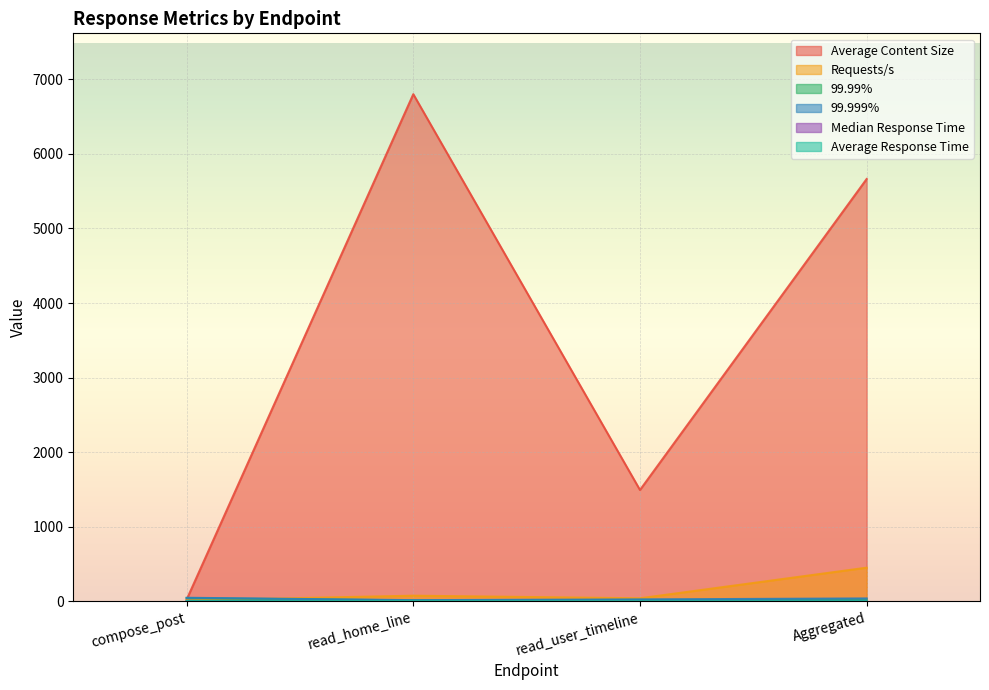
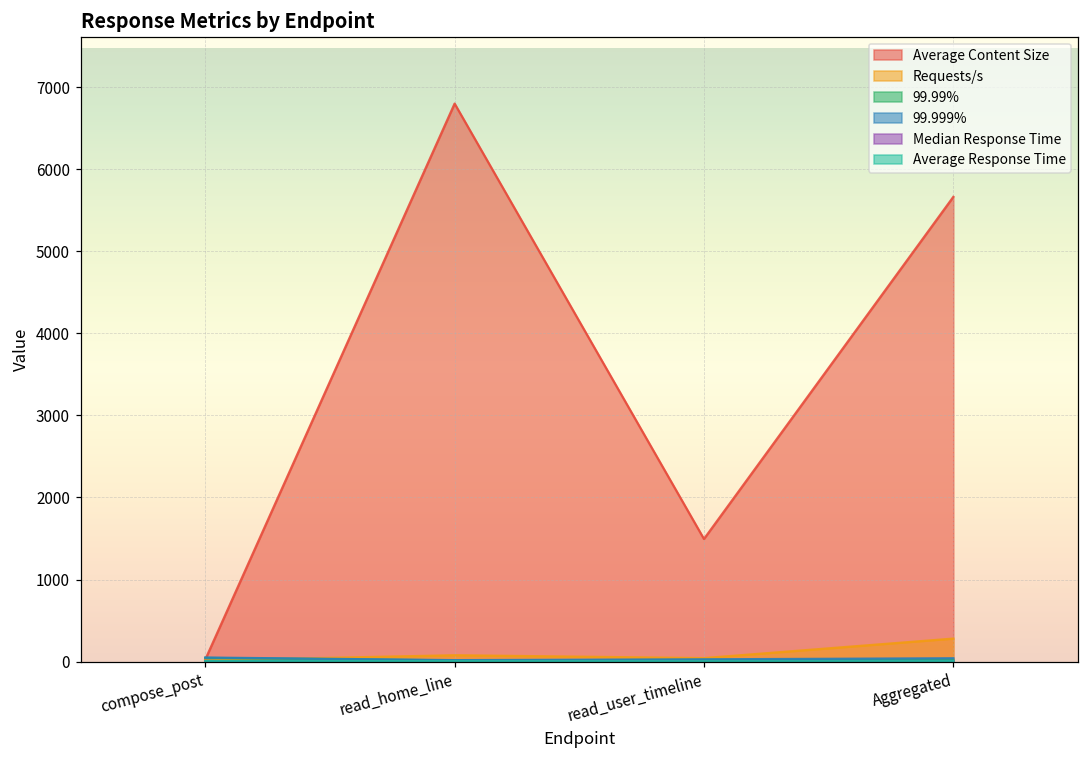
  {
    "Average Content Size": {
      "read_home_line": 6800,
      "read_user_timeline": 1500,
      "Aggregated": 5700
    },
    "Requests/s": {
      "read_home_line": 100,
-     "Aggregated": 500
+     "Aggregated": 300
    }
  }
